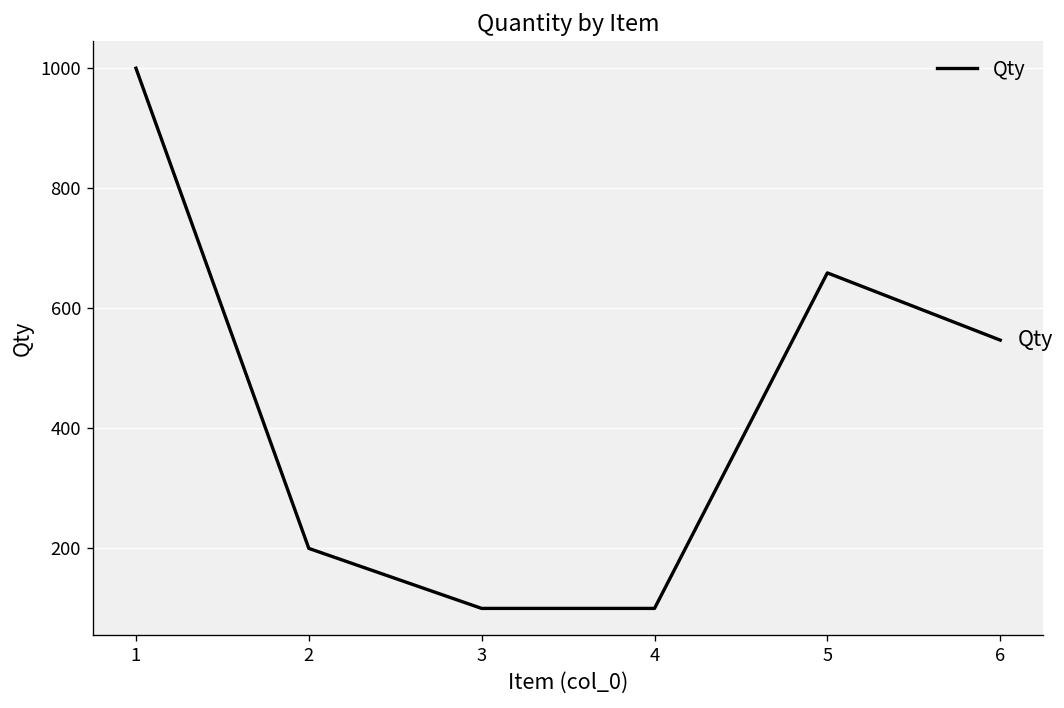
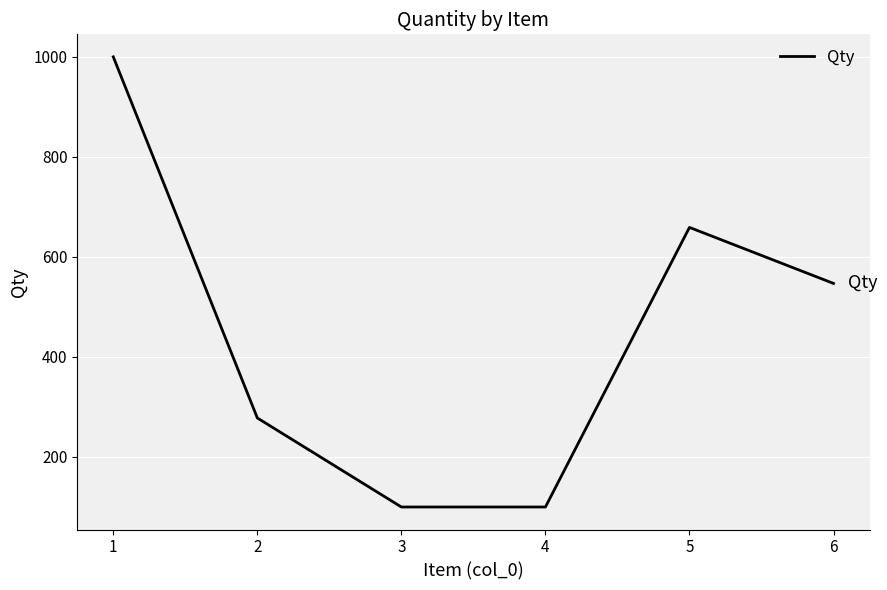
  {
    "1": 1000,
-   "2": 200,
+   "2": 280,
    "3": 100,
    "4": 100,
    "5": 660,
    "6": 550
  }
